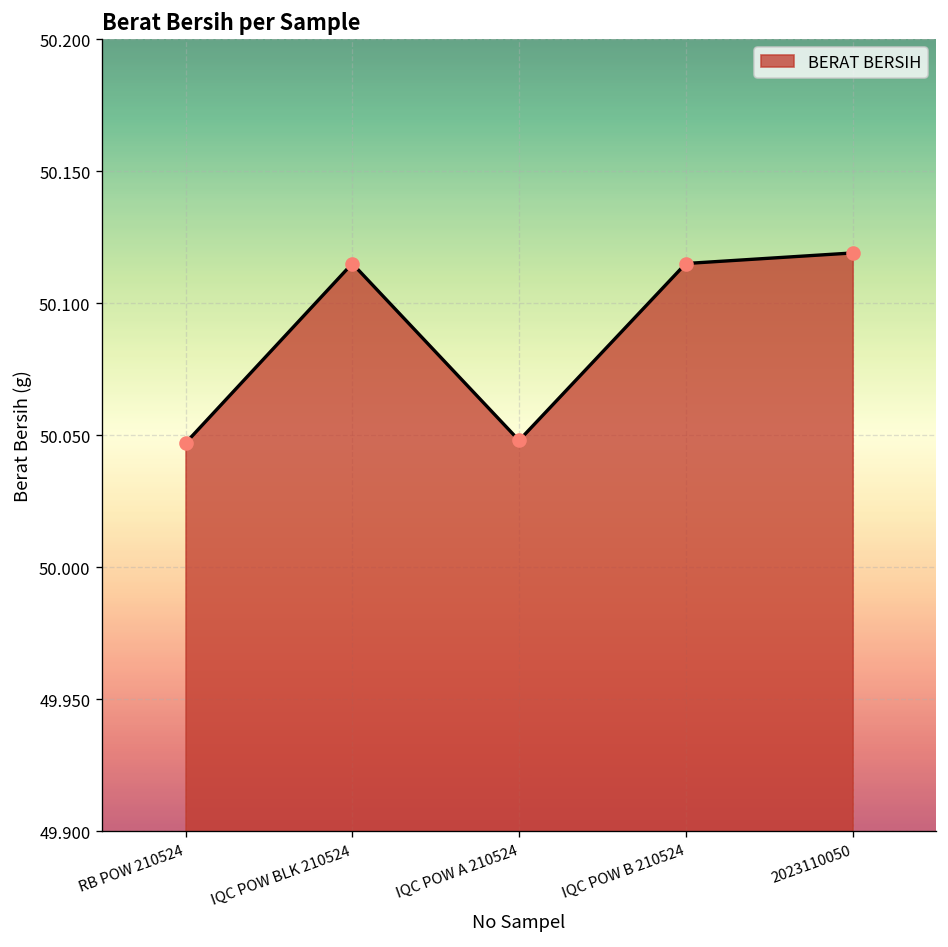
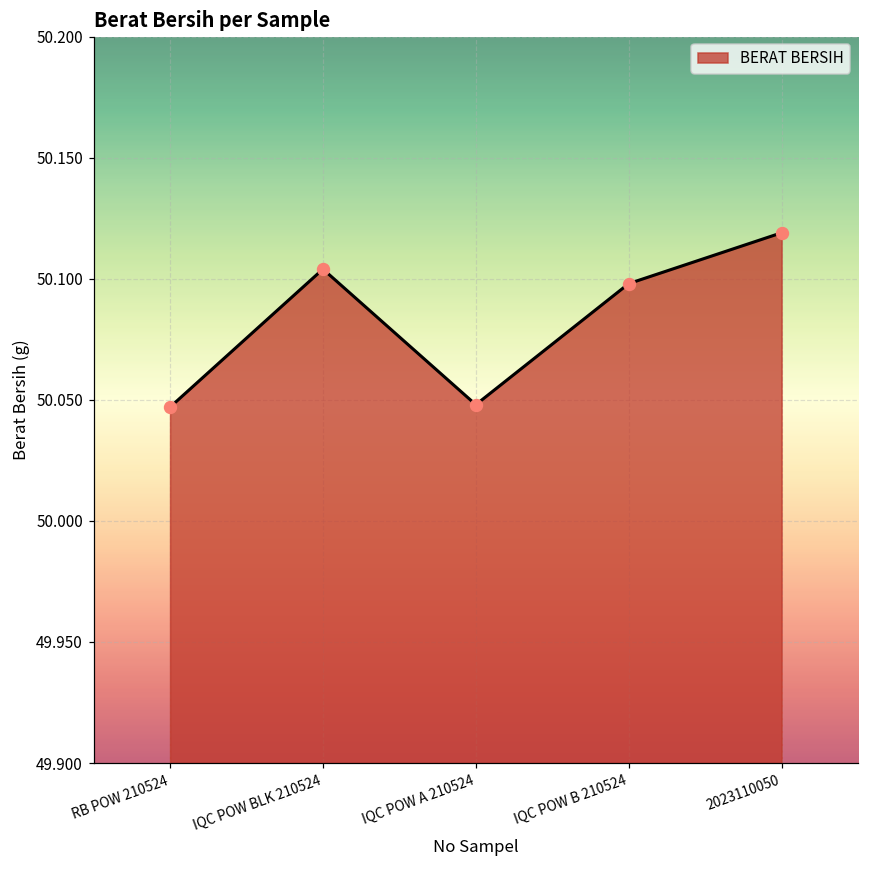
  {
    "RB POW 210524": 50.047,
-   "IQC POW BLK 210524": 50.115,
+   "IQC POW BLK 210524": 50.104,
    "IQC POW A 210524": 50.048,
-   "IQC POW B 210524": 50.115,
+   "IQC POW B 210524": 50.098,
    "2023110050": 50.119
  }
